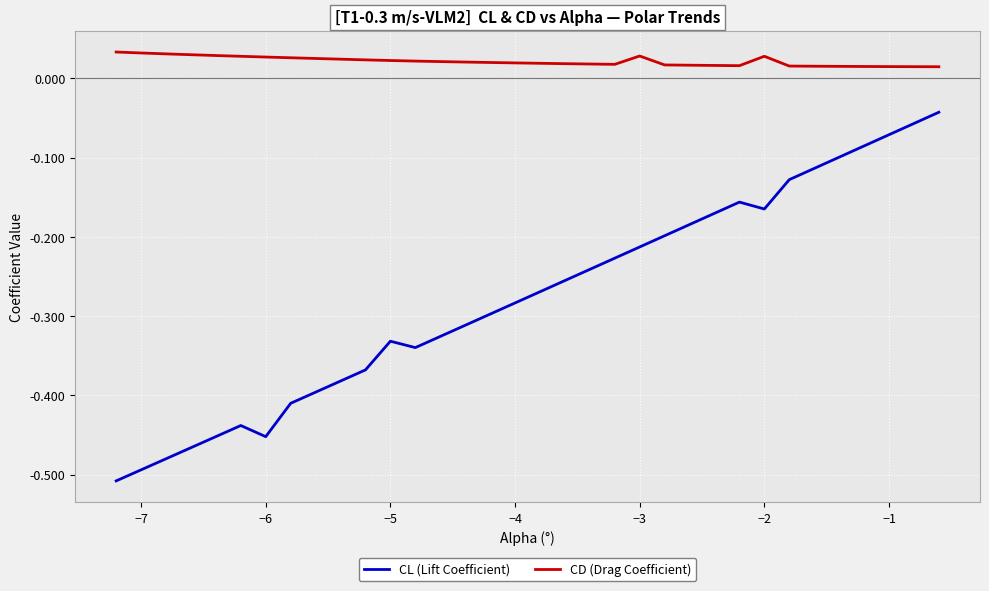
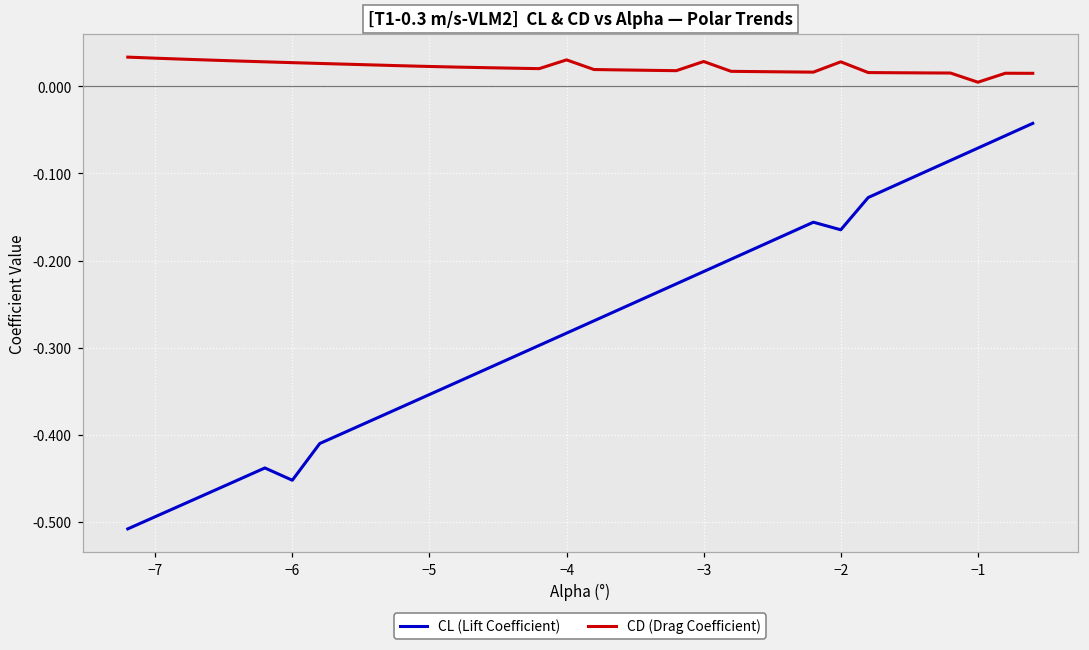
  {
    "CL (Lift Coefficient)": {
      "−7": -0.49,
      "−6": -0.45,
-     "−5": -0.33,
+     "−5": -0.35,
      "−4": -0.28,
      "−3": -0.21,
      "−2": -0.16,
      "−1": -0.07
    },
    "CD (Drag Coefficient)": {
      "−7": 0.03,
      "−6": 0.03,
      "−5": 0.02,
-     "−4": 0.02,
+     "−4": 0.03,
      "−3": 0.03,
      "−2": 0.03,
-     "−1": 0.02
+     "−1": 0.00
    }
  }
